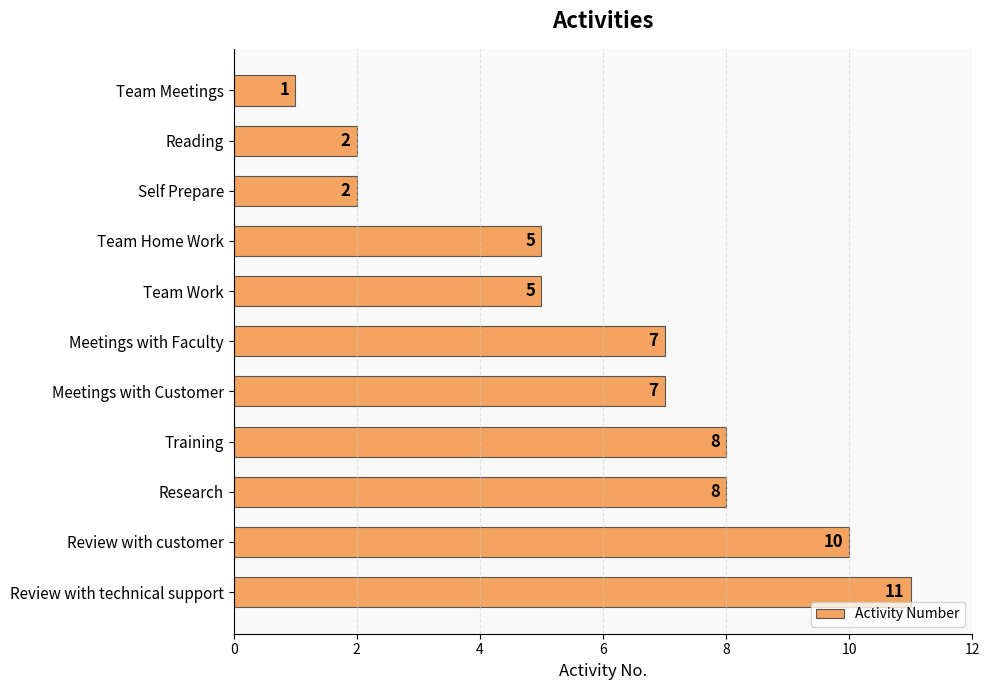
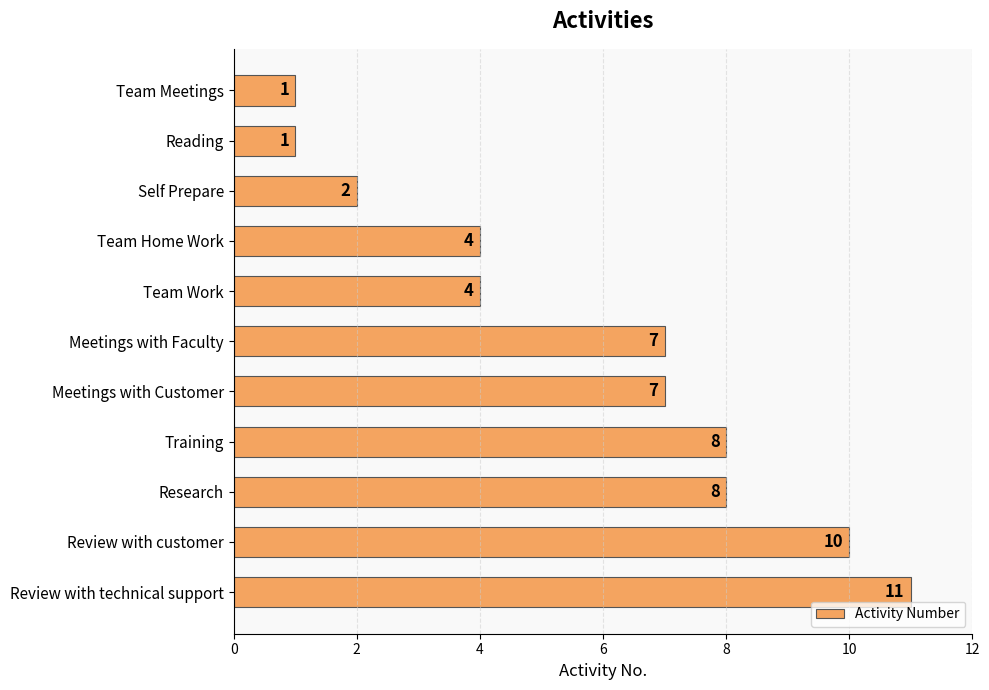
  {
    "Team Meetings": 1,
-   "Reading": 2,
+   "Reading": 1,
    "Self Prepare": 2,
-   "Team Home Work": 5,
-   "Team Work": 5,
+   "Team Home Work": 4,
+   "Team Work": 4,
    "Meetings with Faculty": 7,
    "Meetings with Customer": 7,
    "Training": 8,
    "Research": 8,
    "Review with customer": 10,
    "Review with technical support": 11
  }
